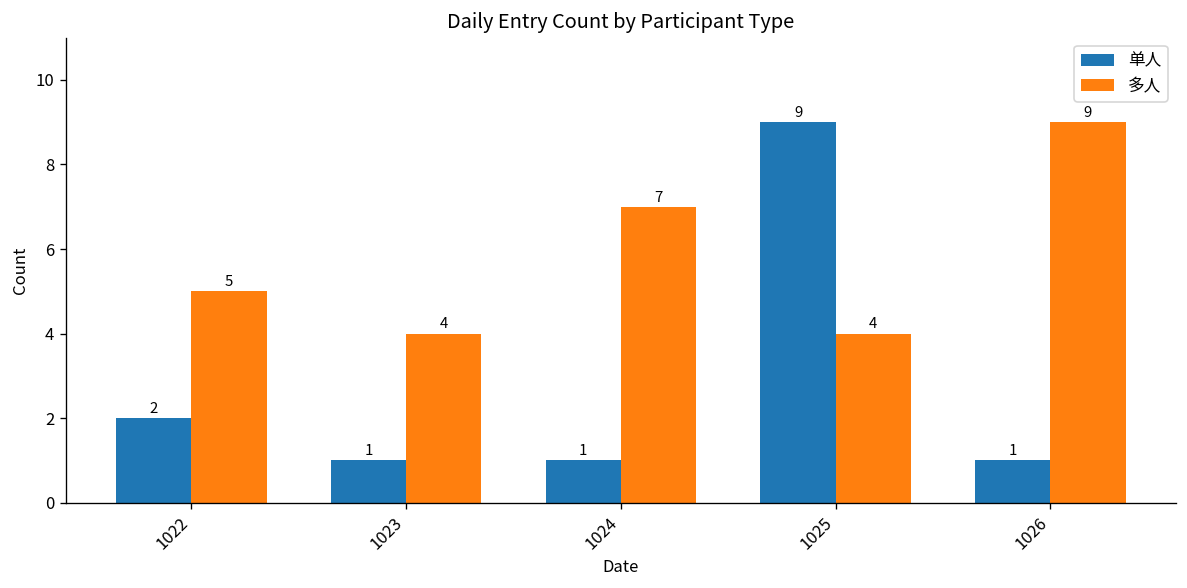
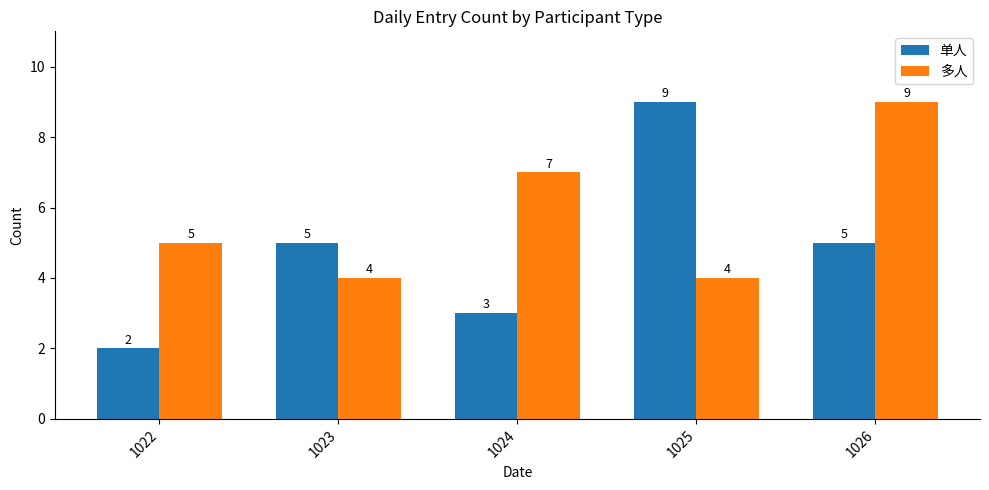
  {
    "单人": {
      "1022": 2,
-     "1023": 1,
-     "1024": 1,
+     "1023": 5,
+     "1024": 3,
      "1025": 9,
-     "1026": 1
+     "1026": 5
    },
    "多人": {
      "1022": 5,
      "1023": 4,
      "1024": 7,
      "1025": 4,
      "1026": 9
    }
  }
